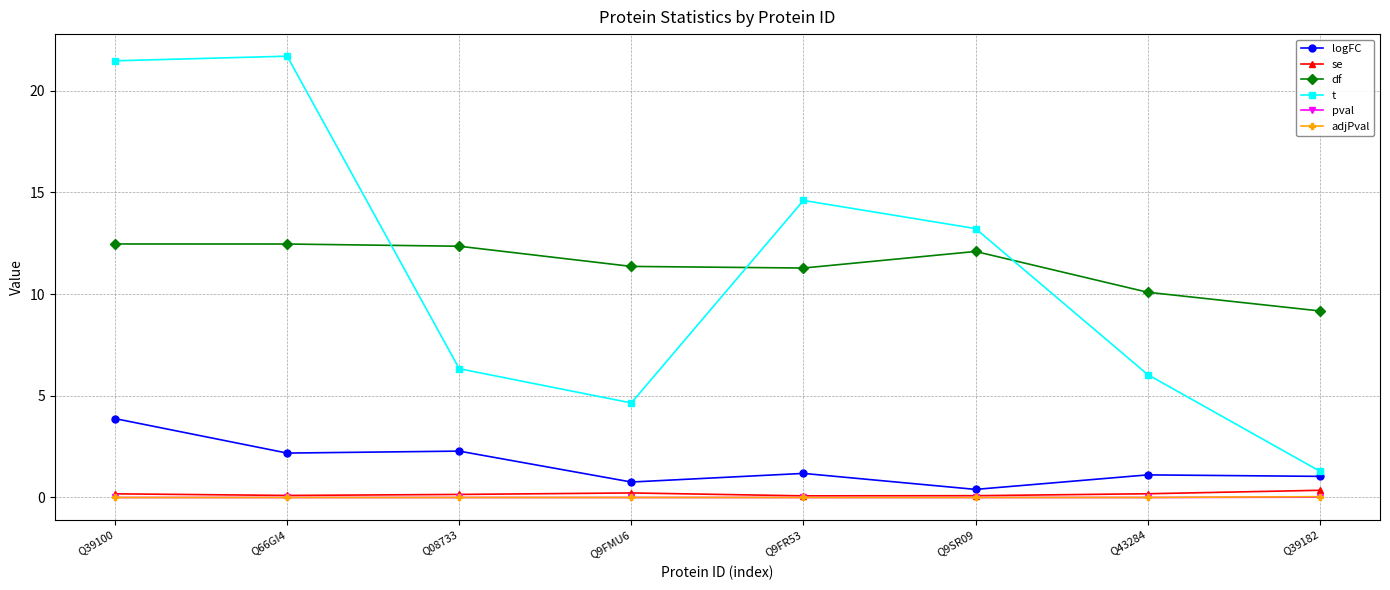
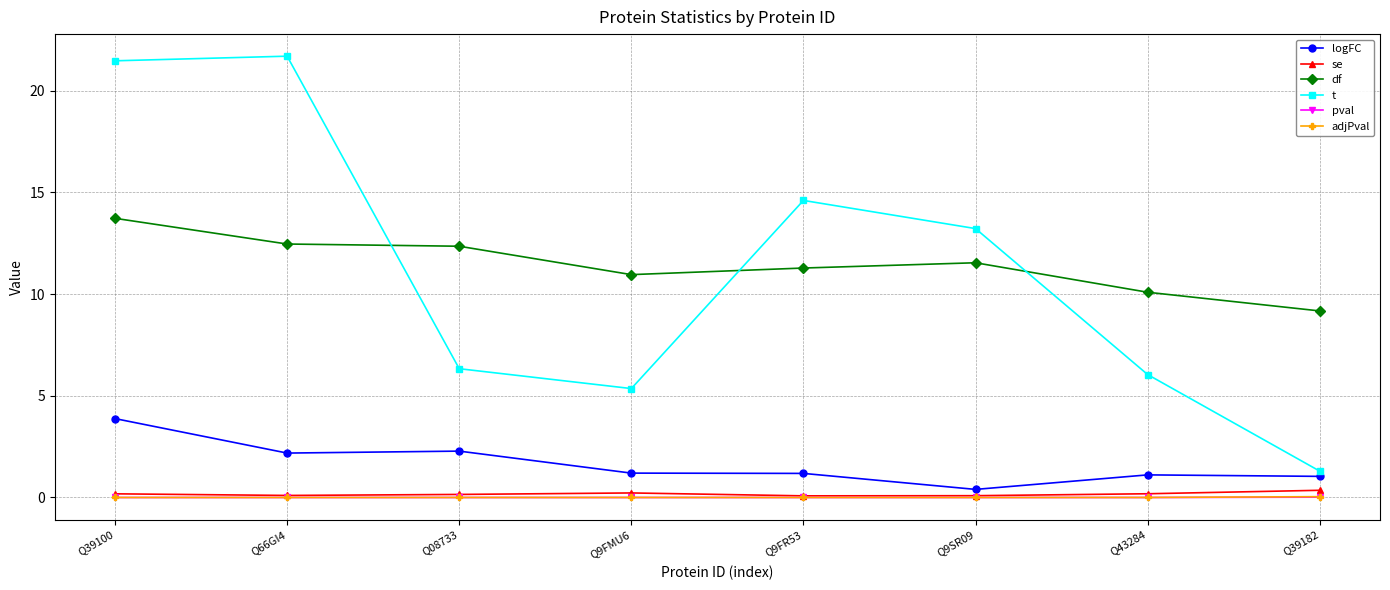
  {
    "logFC": {
      "Q39100": 3.9,
      "Q66GI4": 2.2,
      "Q08733": 2.3,
-     "Q9FMU6": 0.8,
+     "Q9FMU6": 1.2,
      "Q9FR53": 1.2,
      "Q9SR09": 0.4,
      "Q43284": 1.1,
      "Q39182": 1.0
    },
    "se": {
      "Q39100": 0.2,
      "Q08733": 0.2,
      "Q9FMU6": 0.2,
      "Q43284": 0.2,
      "Q39182": 0.4
    },
    "df": {
-     "Q39100": 12.5,
+     "Q39100": 13.7,
      "Q66GI4": 12.5,
      "Q08733": 12.4,
-     "Q9FMU6": 11.4,
+     "Q9FMU6": 11.0,
      "Q9FR53": 11.3,
-     "Q9SR09": 12.1,
+     "Q9SR09": 11.5,
      "Q43284": 10.1,
      "Q39182": 9.2
    },
    "t": {
      "Q39100": 21.5,
      "Q66GI4": 21.7,
      "Q08733": 6.3,
-     "Q9FMU6": 4.6,
+     "Q9FMU6": 5.4,
      "Q9FR53": 14.6,
      "Q9SR09": 13.2,
      "Q43284": 6.0,
      "Q39182": 1.3
    },
    "adjPval": {
      "Q39100": 0.0,
      "Q08733": 0.0,
      "Q9FMU6": 0.0,
      "Q43284": 0.0,
      "Q39182": 0.0
    }
  }
